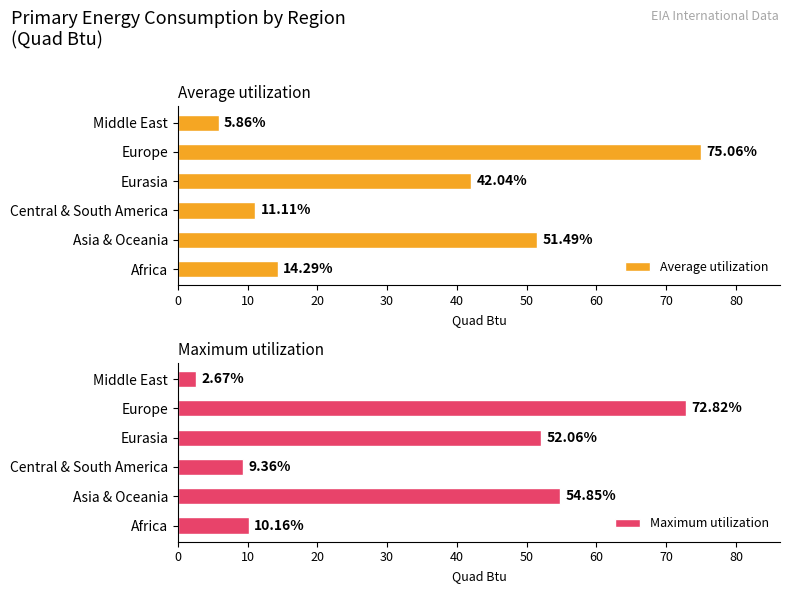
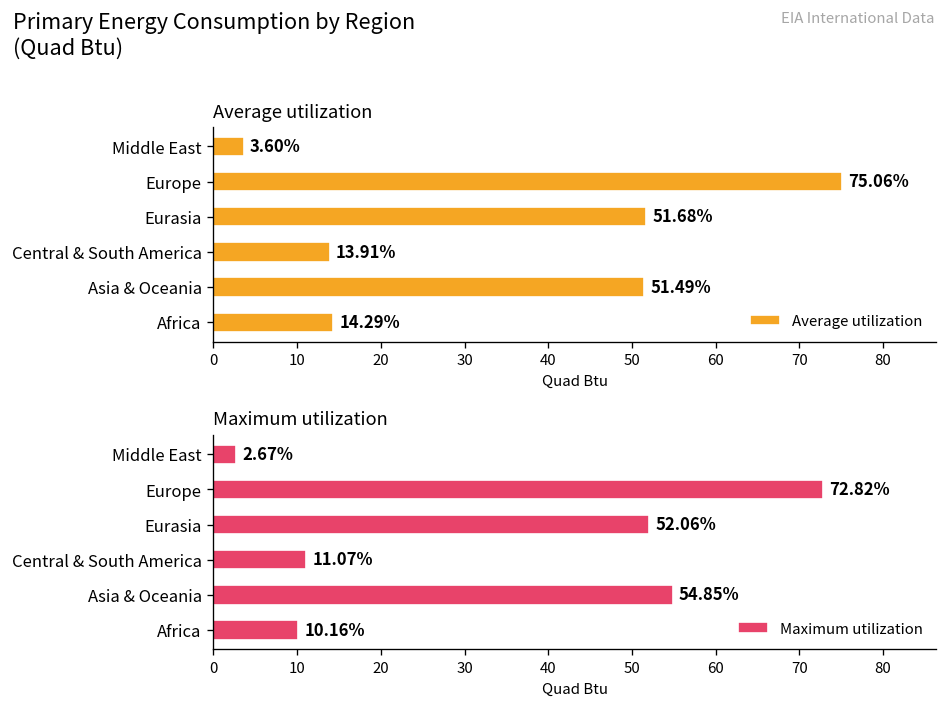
  {
    "Average utilization": {
-     "Middle East": "5.86%",
+     "Middle East": "3.60%",
      "Europe": "75.06%",
-     "Eurasia": "42.04%",
-     "Central & South America": "11.11%",
+     "Eurasia": "51.68%",
+     "Central & South America": "13.91%",
      "Asia & Oceania": "51.49%",
      "Africa": "14.29%"
    },
    "Maximum utilization": {
      "Middle East": "2.67%",
      "Europe": "72.82%",
      "Eurasia": "52.06%",
-     "Central & South America": "9.36%",
+     "Central & South America": "11.07%",
      "Asia & Oceania": "54.85%",
      "Africa": "10.16%"
    }
  }
